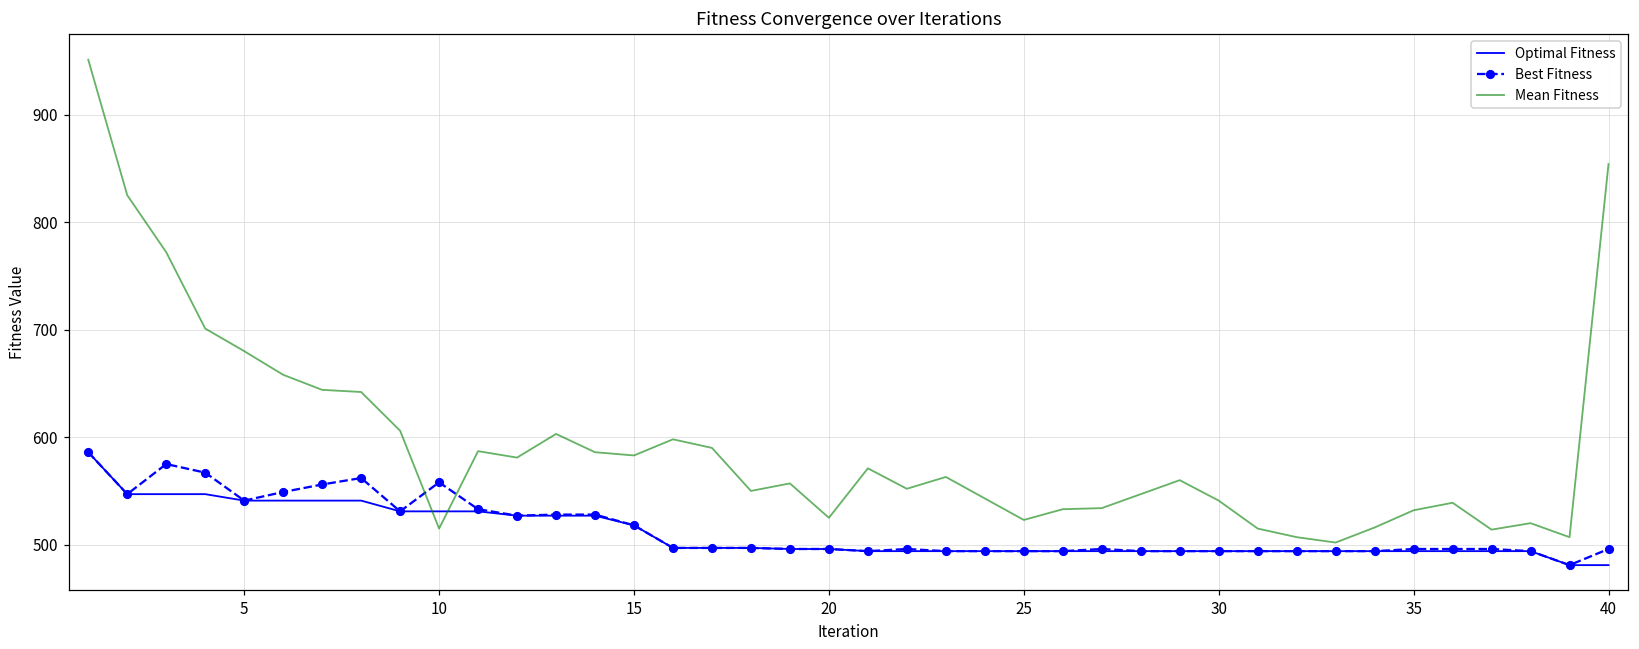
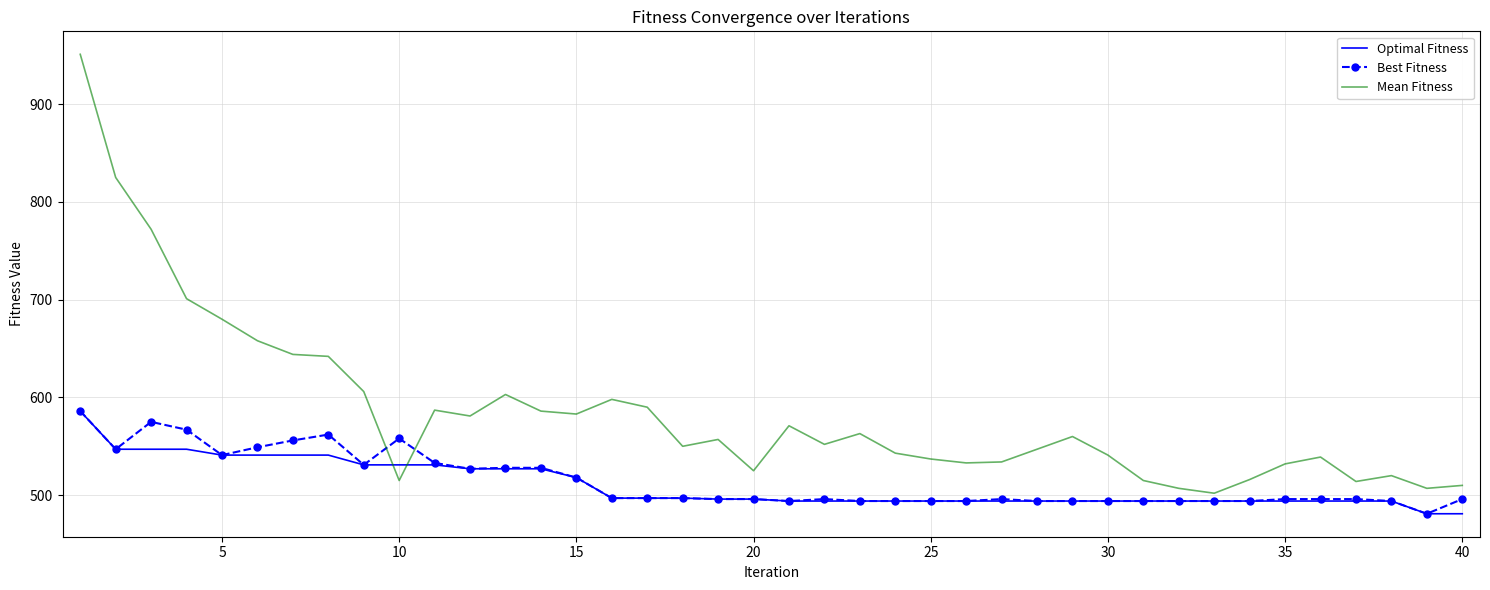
  {
    "Mean Fitness": {
      "5": 680,
      "10": 520,
      "15": 580,
      "20": 530,
-     "25": 520,
+     "25": 540,
      "30": 540,
      "35": 530,
-     "40": 850
+     "40": 510
    }
  }
